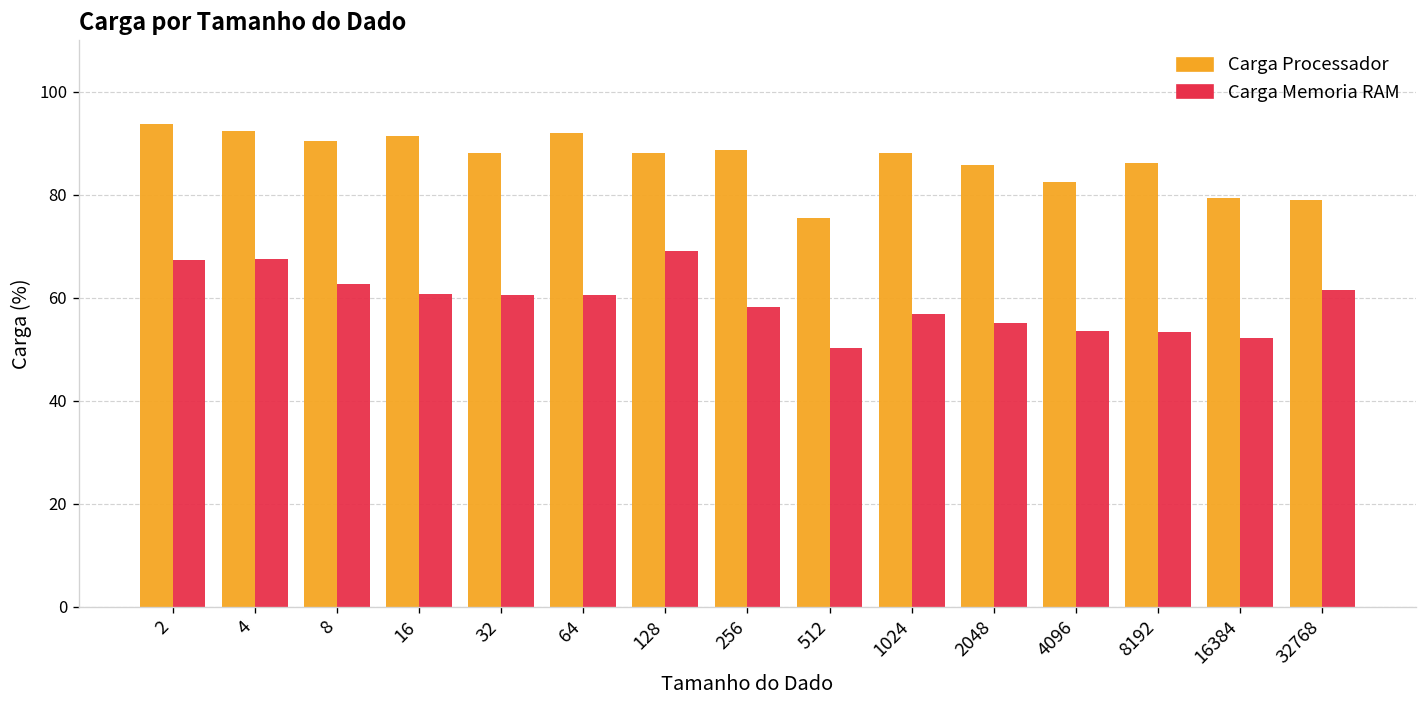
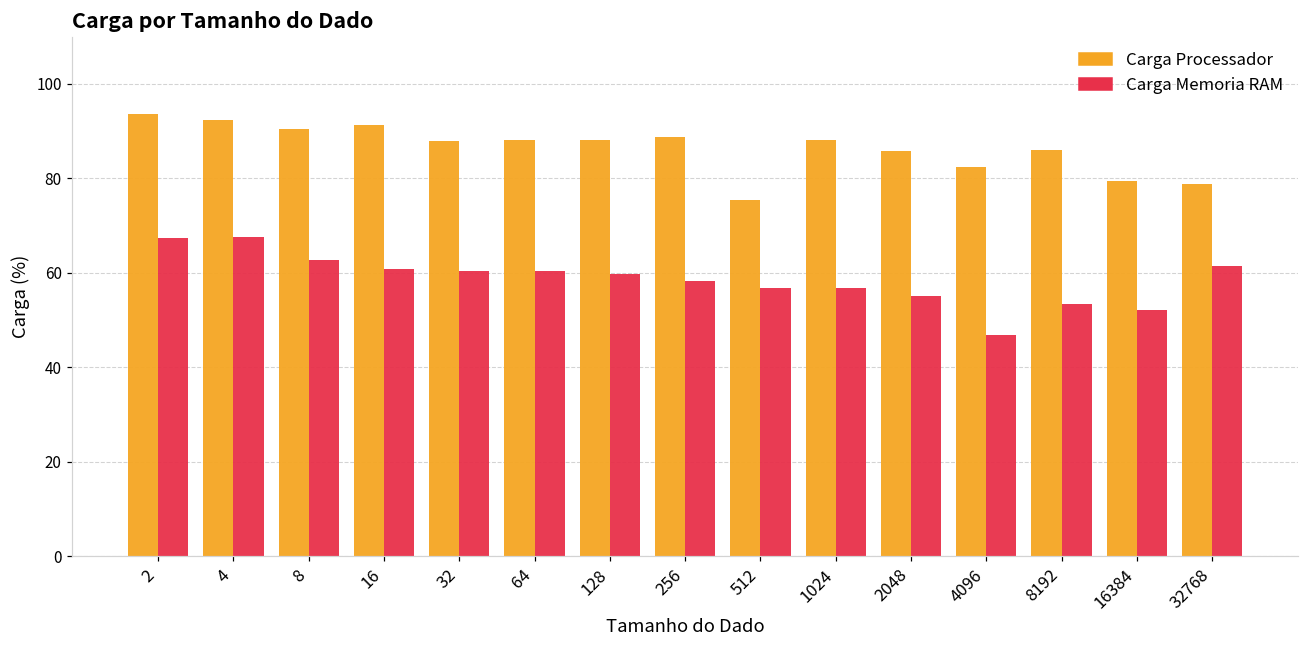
  {
    "Carga Processador": {
      "2": 94,
      "4": 92,
      "8": 90,
      "16": 91,
      "32": 88,
-     "64": 92,
+     "64": 88,
      "128": 88,
      "256": 89,
      "512": 75,
      "1024": 88,
      "2048": 86,
      "4096": 82,
      "8192": 86,
      "16384": 79,
      "32768": 79
    },
    "Carga Memoria RAM": {
      "2": 67,
      "4": 68,
      "8": 63,
      "16": 61,
      "32": 60,
      "64": 60,
-     "128": 69,
+     "128": 60,
      "256": 58,
-     "512": 50,
+     "512": 57,
      "1024": 57,
      "2048": 55,
-     "4096": 53,
+     "4096": 47,
      "8192": 53,
      "16384": 52,
      "32768": 61
    }
  }
